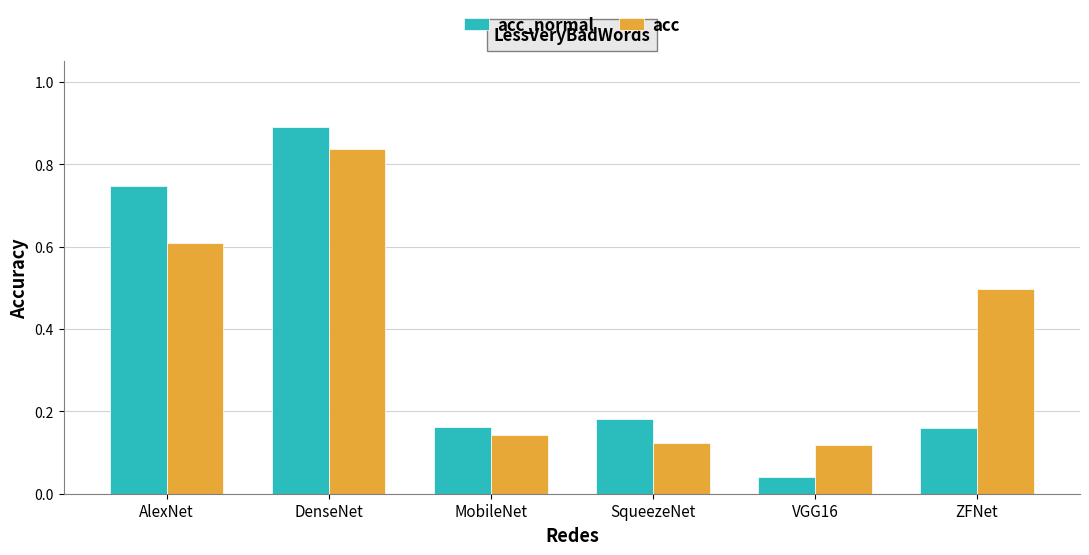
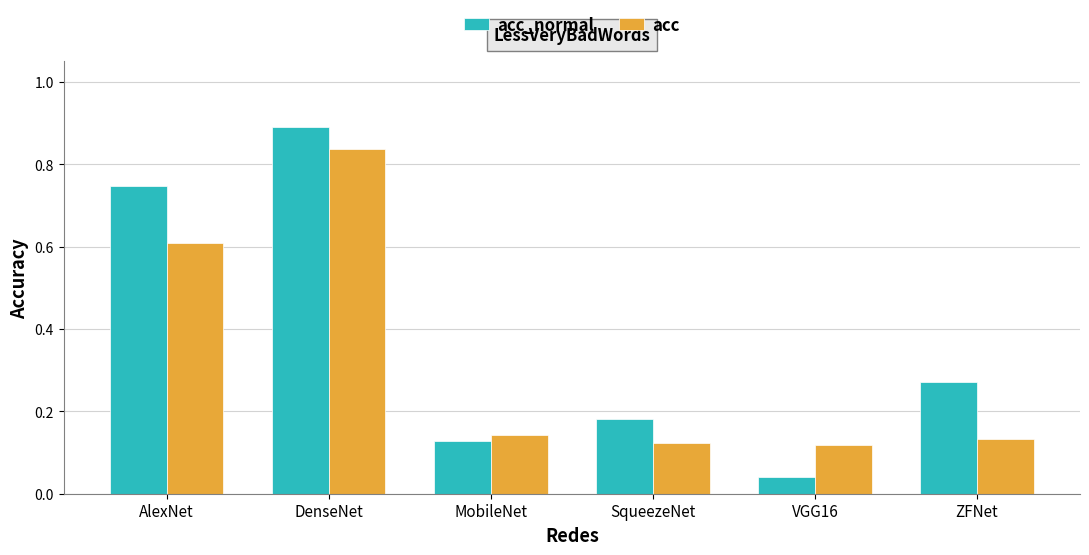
  {
    "acc_normal": {
      "AlexNet": 0.75,
      "DenseNet": 0.89,
-     "MobileNet": 0.16,
+     "MobileNet": 0.13,
      "SqueezeNet": 0.18,
      "VGG16": 0.04,
-     "ZFNet": 0.16
+     "ZFNet": 0.27
    },
    "acc": {
      "AlexNet": 0.61,
      "DenseNet": 0.84,
      "MobileNet": 0.14,
      "SqueezeNet": 0.12,
      "VGG16": 0.12,
-     "ZFNet": 0.50
+     "ZFNet": 0.13
    }
  }
